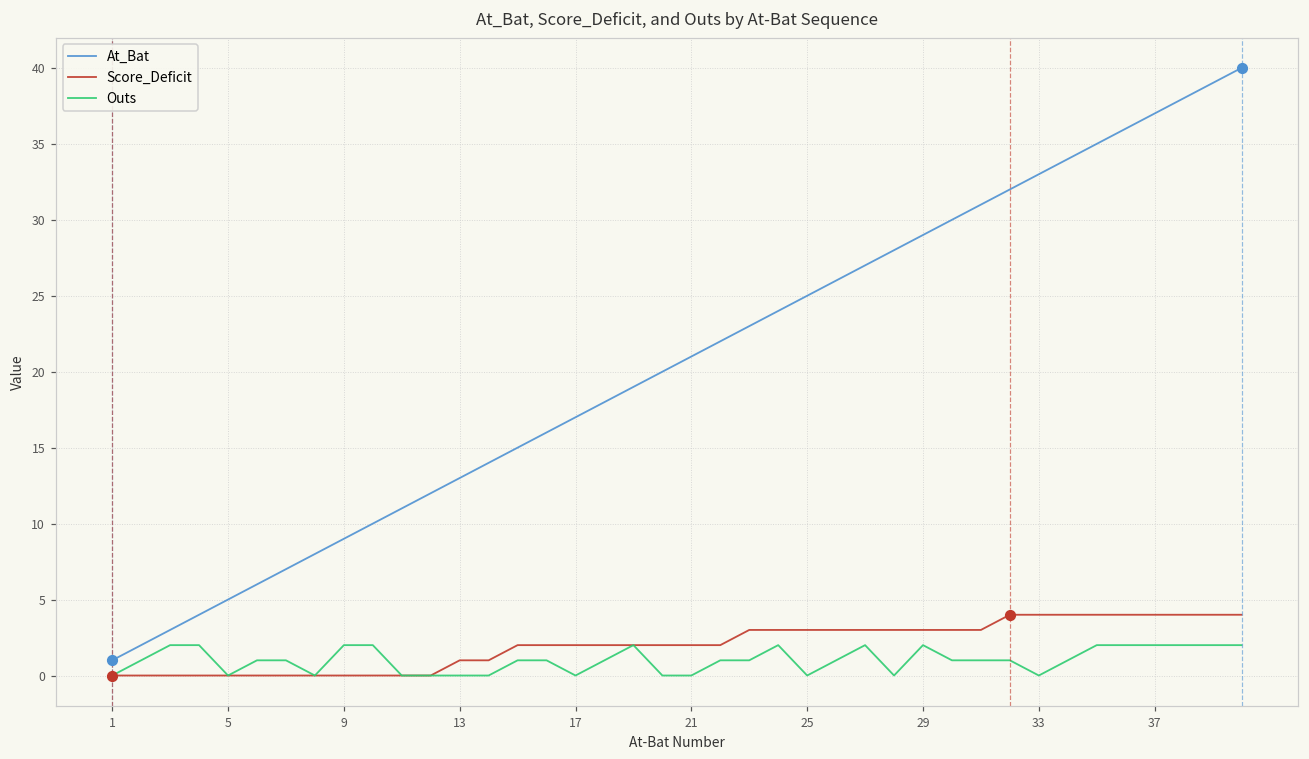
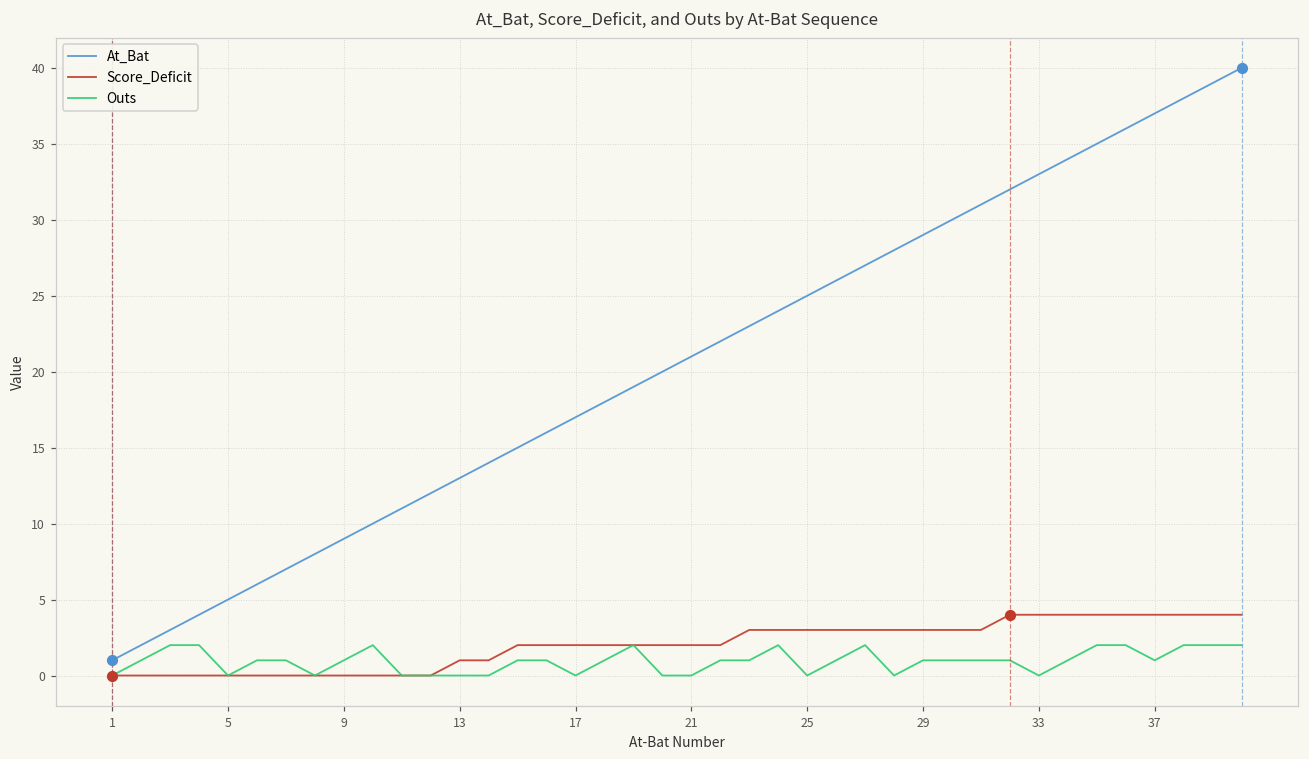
  {
    "Outs": {
-     "9": 2,
+     "9": 1,
      "13": 0,
      "17": 0,
      "21": 0,
      "25": 0,
-     "29": 2,
+     "29": 1,
      "33": 0,
-     "37": 2
+     "37": 1
    }
  }
